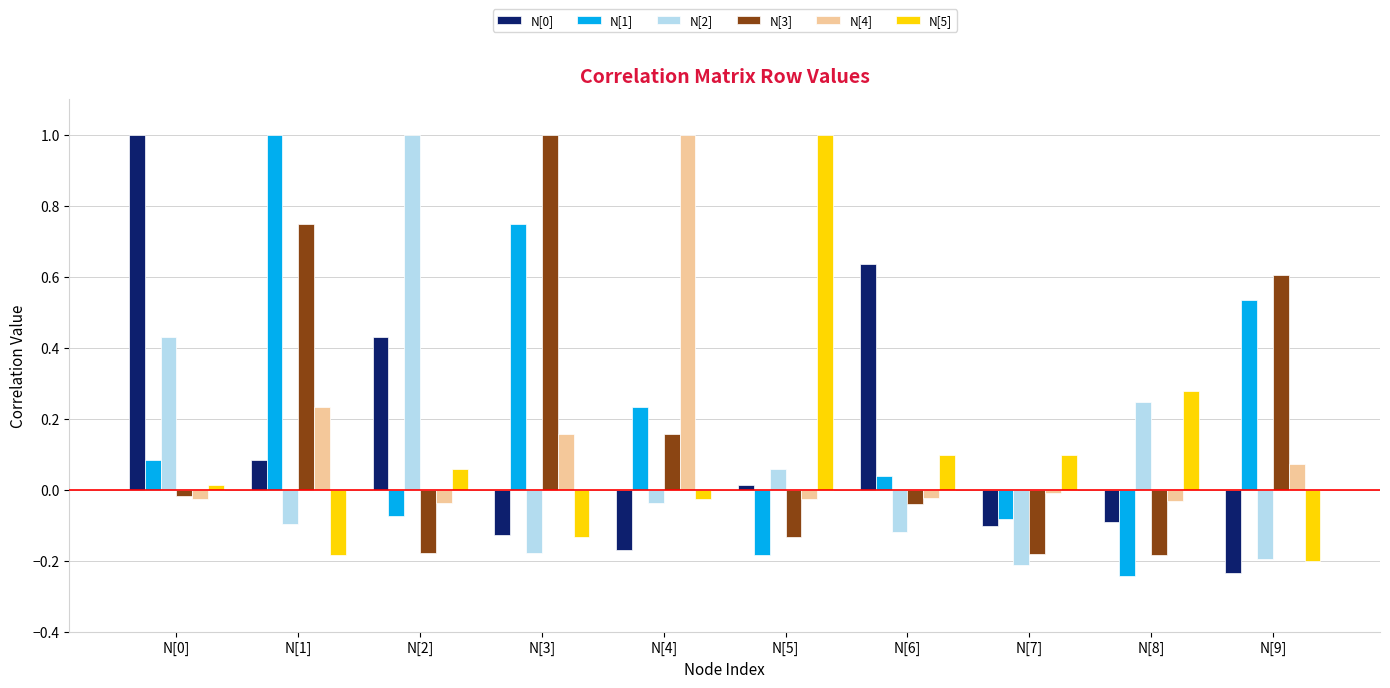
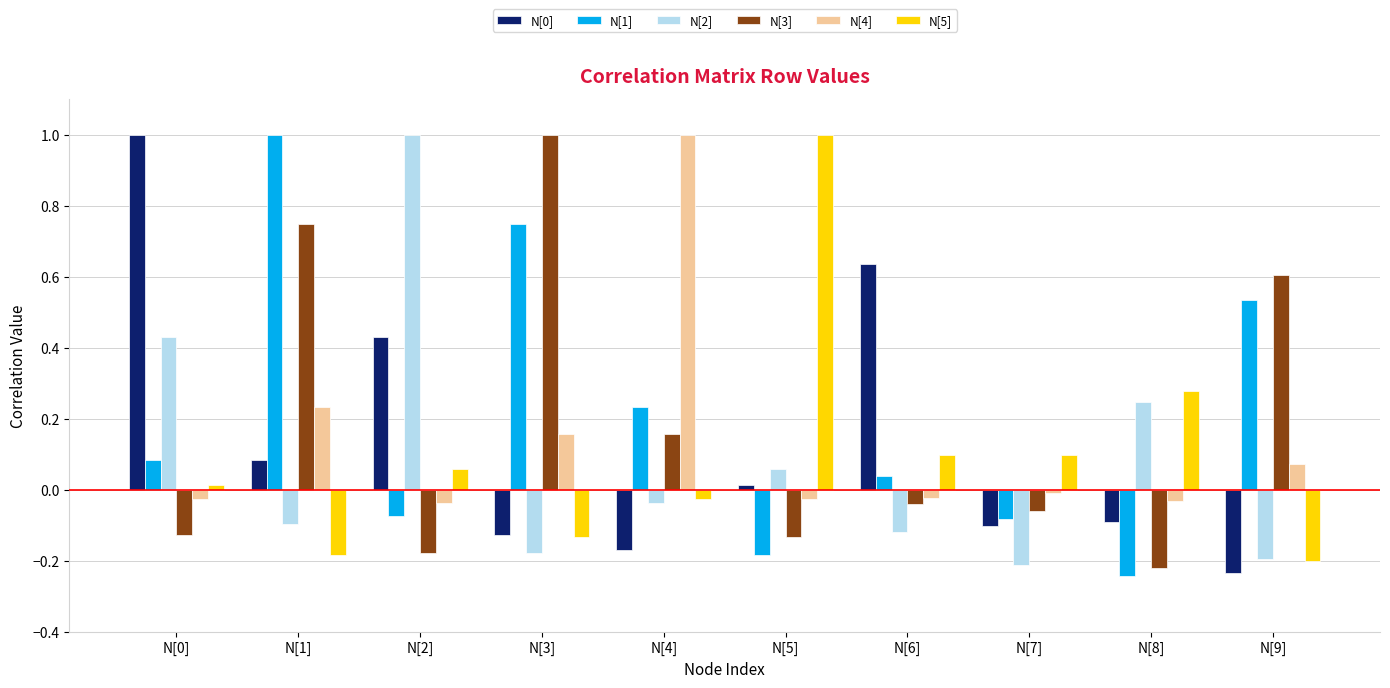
  {
    "N[0]": {
      "N[0]": 1.00,
      "N[1]": 0.08,
      "N[2]": 0.43,
      "N[3]": -0.13,
      "N[4]": -0.17,
      "N[5]": 0.01,
      "N[6]": 0.64,
      "N[7]": -0.10,
      "N[8]": -0.09,
      "N[9]": -0.23
    },
    "N[1]": {
      "N[0]": 0.08,
      "N[1]": 1.00,
      "N[2]": -0.07,
      "N[3]": 0.75,
      "N[4]": 0.23,
      "N[5]": -0.19,
      "N[6]": 0.04,
      "N[7]": -0.08,
      "N[8]": -0.24,
      "N[9]": 0.53
    },
    "N[2]": {
      "N[0]": 0.43,
      "N[1]": -0.10,
      "N[2]": 1.00,
      "N[3]": -0.18,
      "N[4]": -0.04,
      "N[5]": 0.06,
      "N[6]": -0.12,
      "N[7]": -0.21,
      "N[8]": 0.25,
      "N[9]": -0.20
    },
    "N[3]": {
-     "N[0]": -0.02,
+     "N[0]": -0.13,
      "N[1]": 0.75,
      "N[2]": -0.18,
      "N[3]": 1.00,
      "N[4]": 0.16,
      "N[5]": -0.13,
      "N[6]": -0.04,
-     "N[7]": -0.18,
-     "N[8]": -0.18,
+     "N[7]": -0.06,
+     "N[8]": -0.22,
      "N[9]": 0.60
    },
    "N[4]": {
      "N[0]": -0.03,
      "N[1]": 0.23,
      "N[2]": -0.04,
      "N[3]": 0.16,
      "N[4]": 1.00,
      "N[5]": -0.03,
      "N[6]": -0.02,
      "N[7]": -0.01,
      "N[8]": -0.03,
      "N[9]": 0.07
    },
    "N[5]": {
      "N[0]": 0.01,
      "N[1]": -0.19,
      "N[2]": 0.06,
      "N[3]": -0.13,
      "N[4]": -0.03,
      "N[5]": 1.00,
      "N[6]": 0.10,
      "N[7]": 0.10,
      "N[8]": 0.28,
      "N[9]": -0.20
    }
  }
